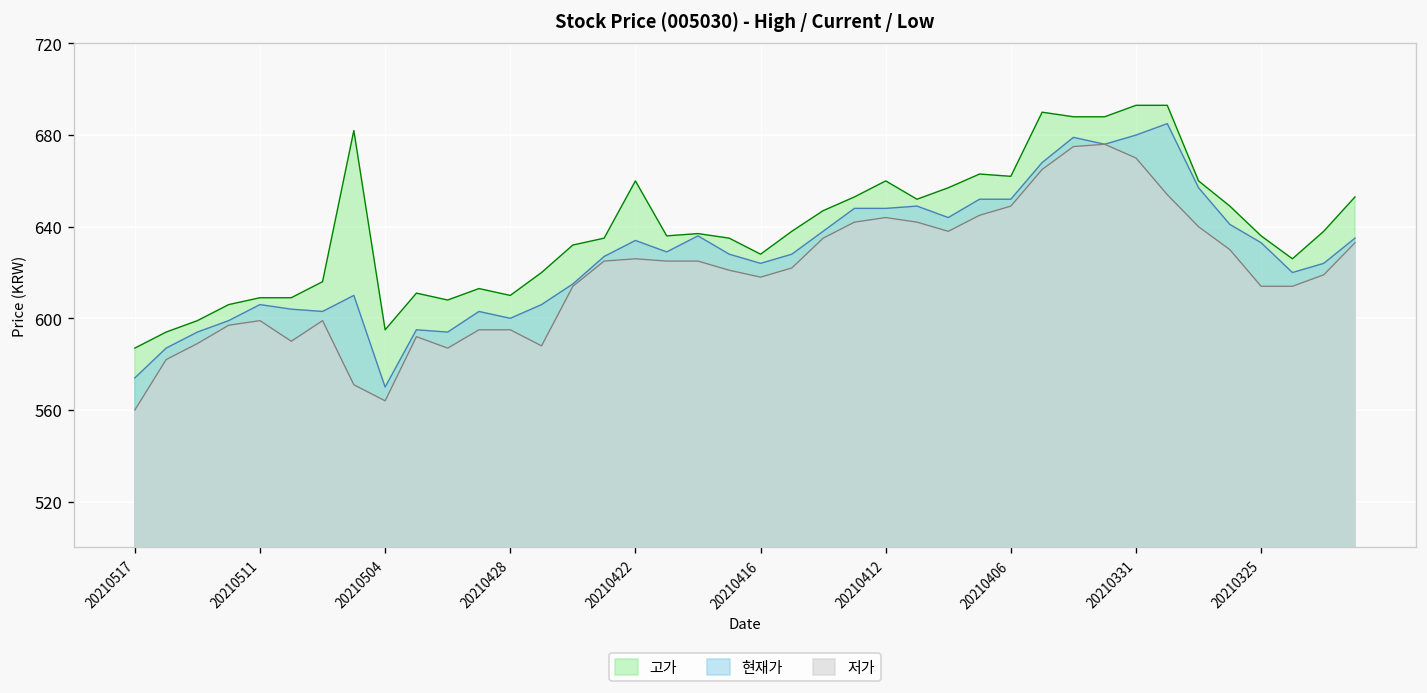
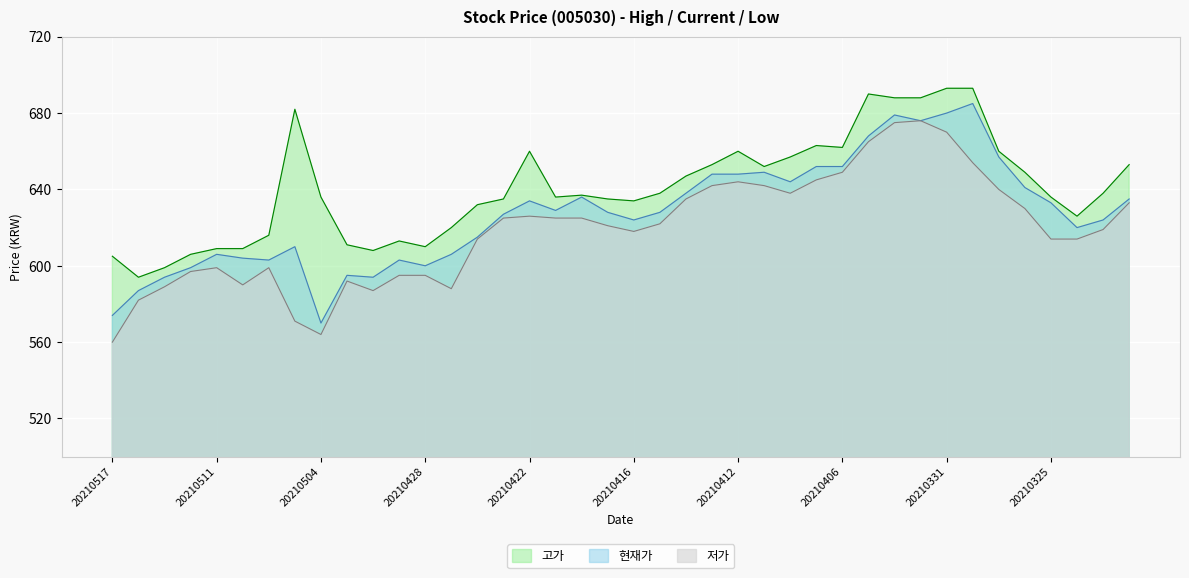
  {
    "고가": {
-     "20210517": 587,
+     "20210517": 605,
      "20210511": 609,
-     "20210504": 595,
+     "20210504": 636,
      "20210428": 610,
      "20210422": 660,
-     "20210416": 628,
+     "20210416": 634,
      "20210412": 660,
      "20210406": 662,
      "20210331": 693,
      "20210325": 636
    }
  }
